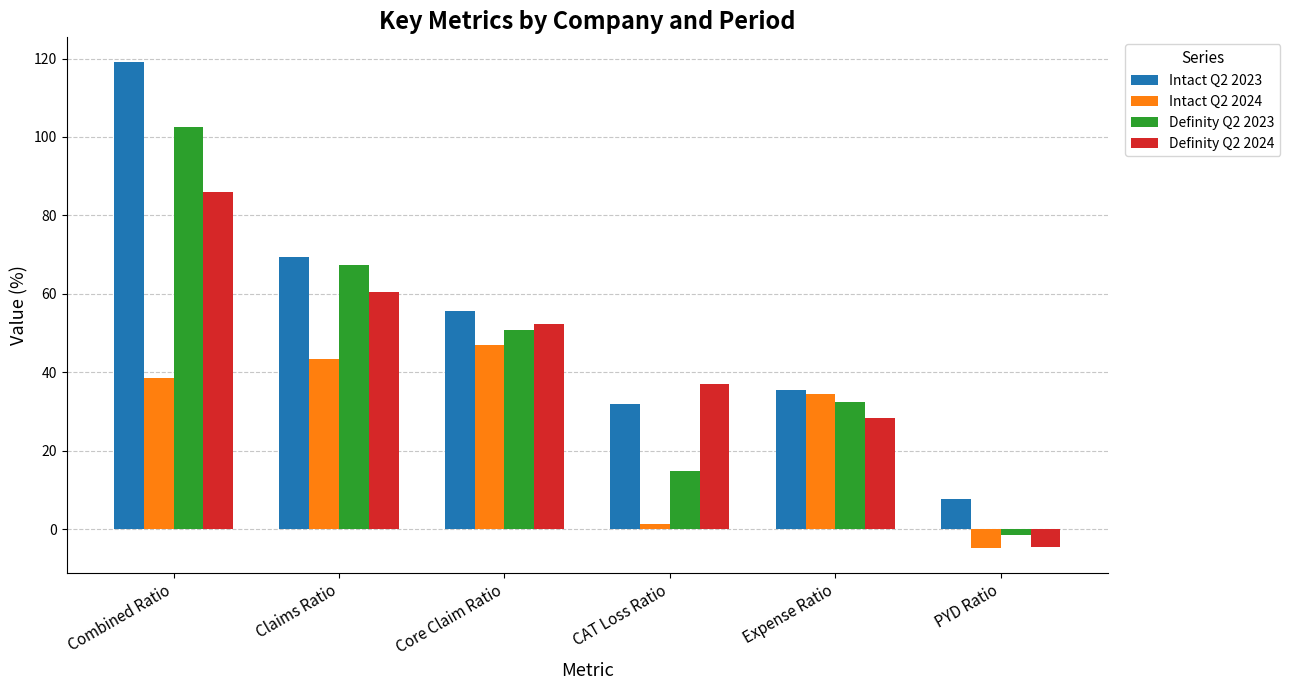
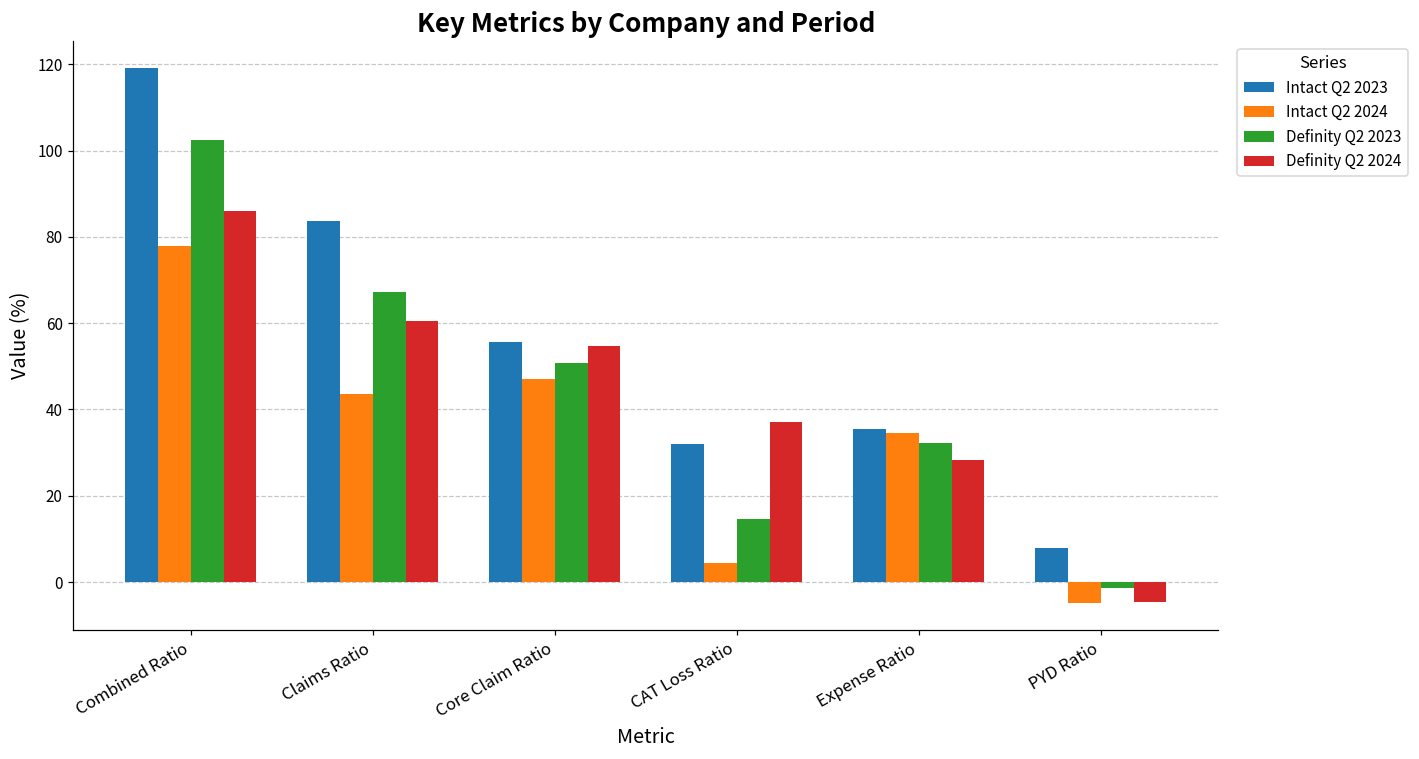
  {
    "Intact Q2 2023": {
      "Combined Ratio": 119,
-     "Claims Ratio": 70,
+     "Claims Ratio": 84,
      "Core Claim Ratio": 56,
      "CAT Loss Ratio": 32,
      "Expense Ratio": 36,
      "PYD Ratio": 8
    },
    "Intact Q2 2024": {
-     "Combined Ratio": 39,
+     "Combined Ratio": 78,
      "Claims Ratio": 44,
      "Core Claim Ratio": 47,
-     "CAT Loss Ratio": 1,
+     "CAT Loss Ratio": 4,
      "Expense Ratio": 35,
      "PYD Ratio": -5
    },
    "Definity Q2 2023": {
      "Combined Ratio": 103,
      "Claims Ratio": 67,
      "Core Claim Ratio": 51,
      "CAT Loss Ratio": 15,
      "Expense Ratio": 32,
      "PYD Ratio": -1
    },
    "Definity Q2 2024": {
      "Combined Ratio": 86,
      "Claims Ratio": 60,
-     "Core Claim Ratio": 52,
+     "Core Claim Ratio": 55,
      "CAT Loss Ratio": 37,
      "Expense Ratio": 28,
      "PYD Ratio": -5
    }
  }
